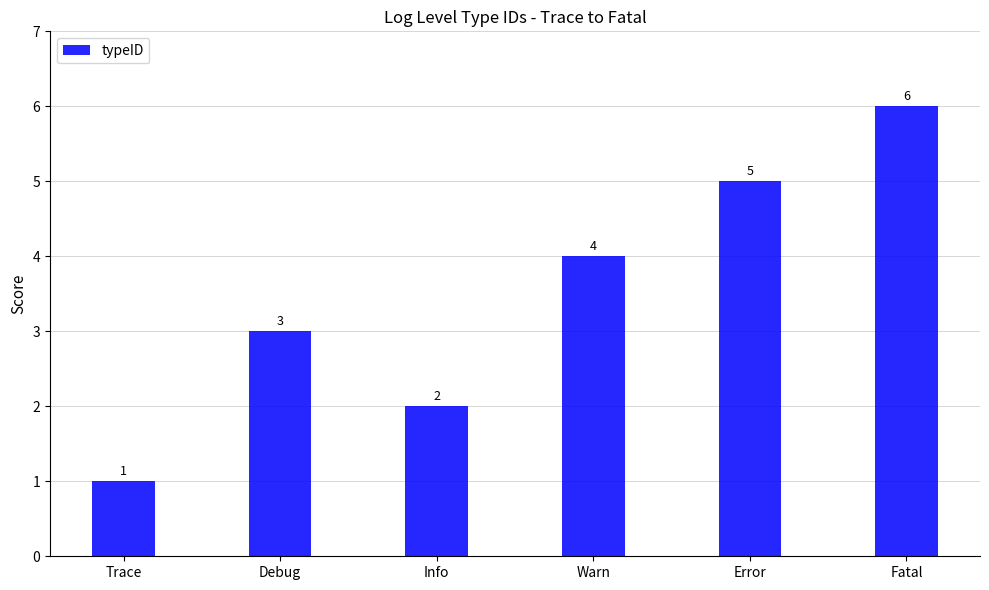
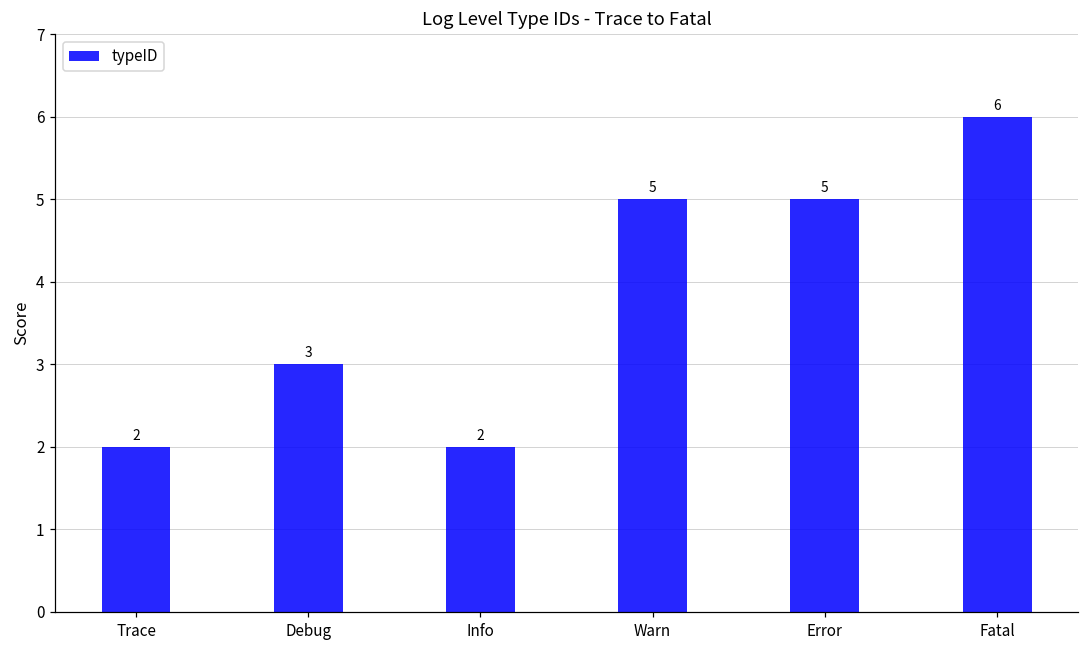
  {
-   "Trace": 1,
+   "Trace": 2,
    "Debug": 3,
    "Info": 2,
-   "Warn": 4,
+   "Warn": 5,
    "Error": 5,
    "Fatal": 6
  }
